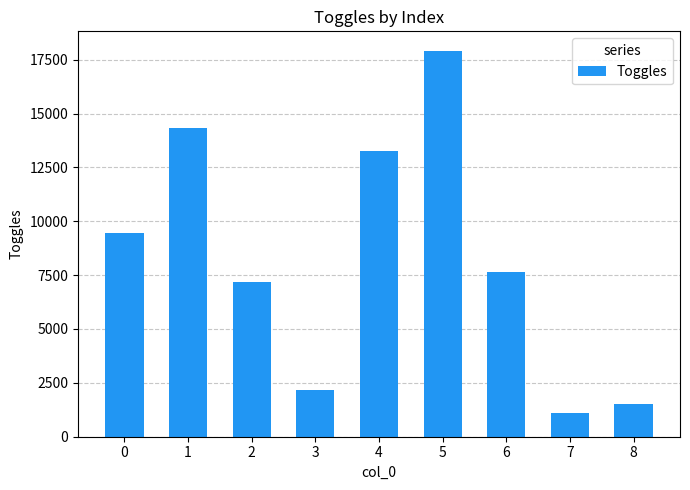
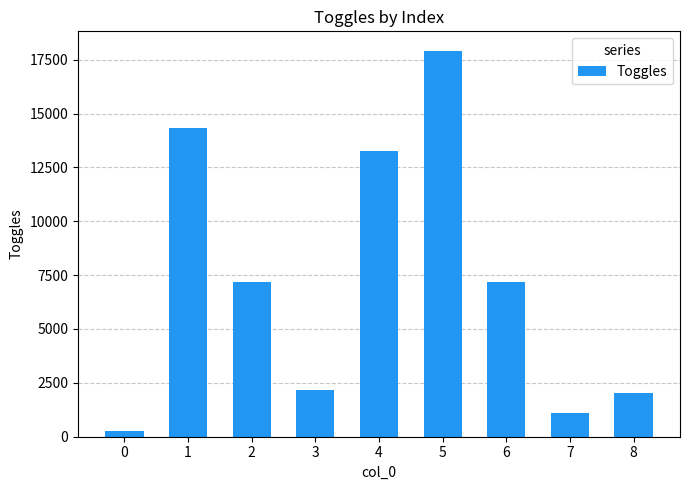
  {
-   "0": 9400,
+   "0": 300,
    "1": 14300,
    "2": 7200,
    "3": 2200,
    "4": 13300,
    "5": 17900,
-   "6": 7600,
+   "6": 7200,
    "7": 1100,
-   "8": 1500
+   "8": 2000
  }
